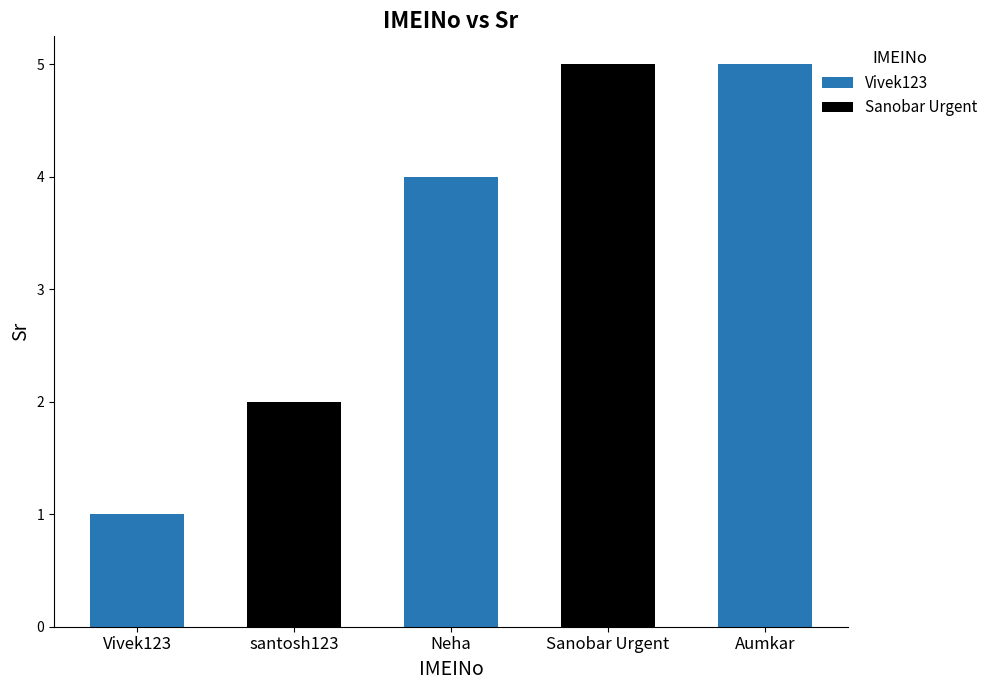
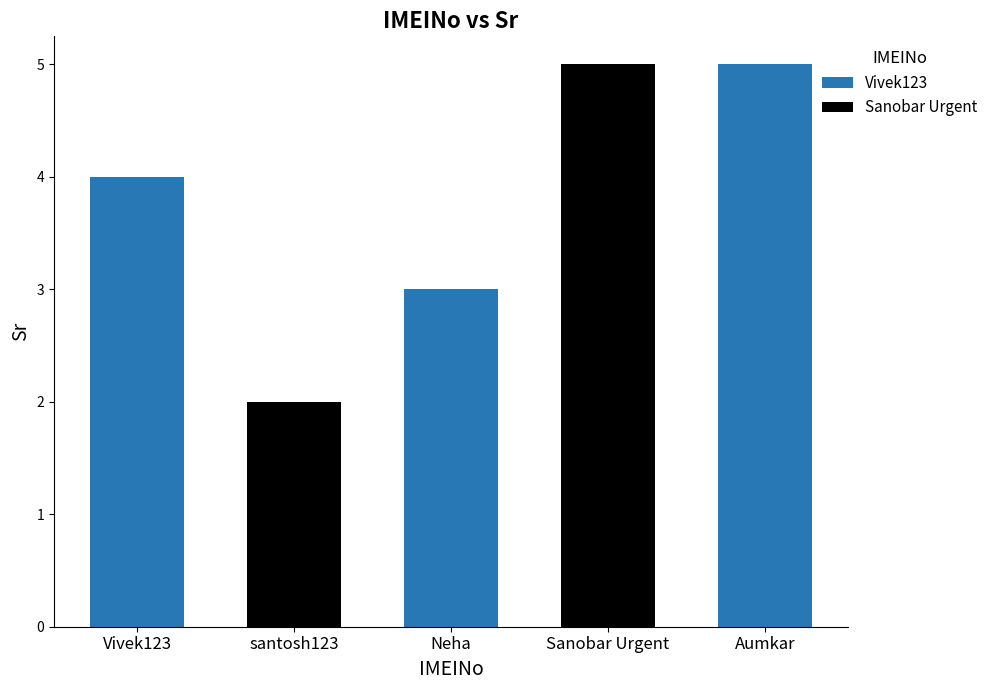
  {
-   "Vivek123": 1,
+   "Vivek123": 4,
    "santosh123": 2,
-   "Neha": 4,
+   "Neha": 3,
    "Sanobar Urgent": 5,
    "Aumkar": 5
  }
